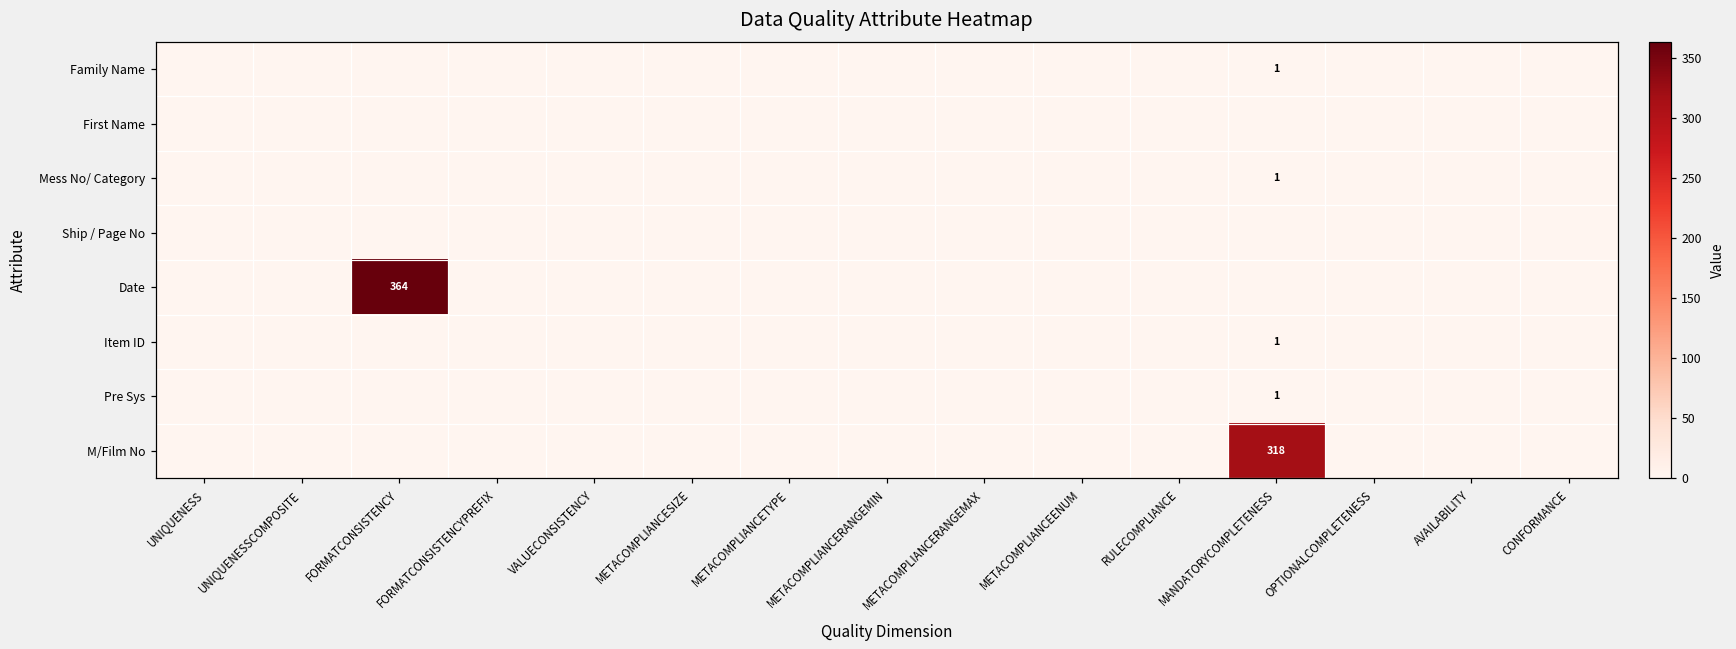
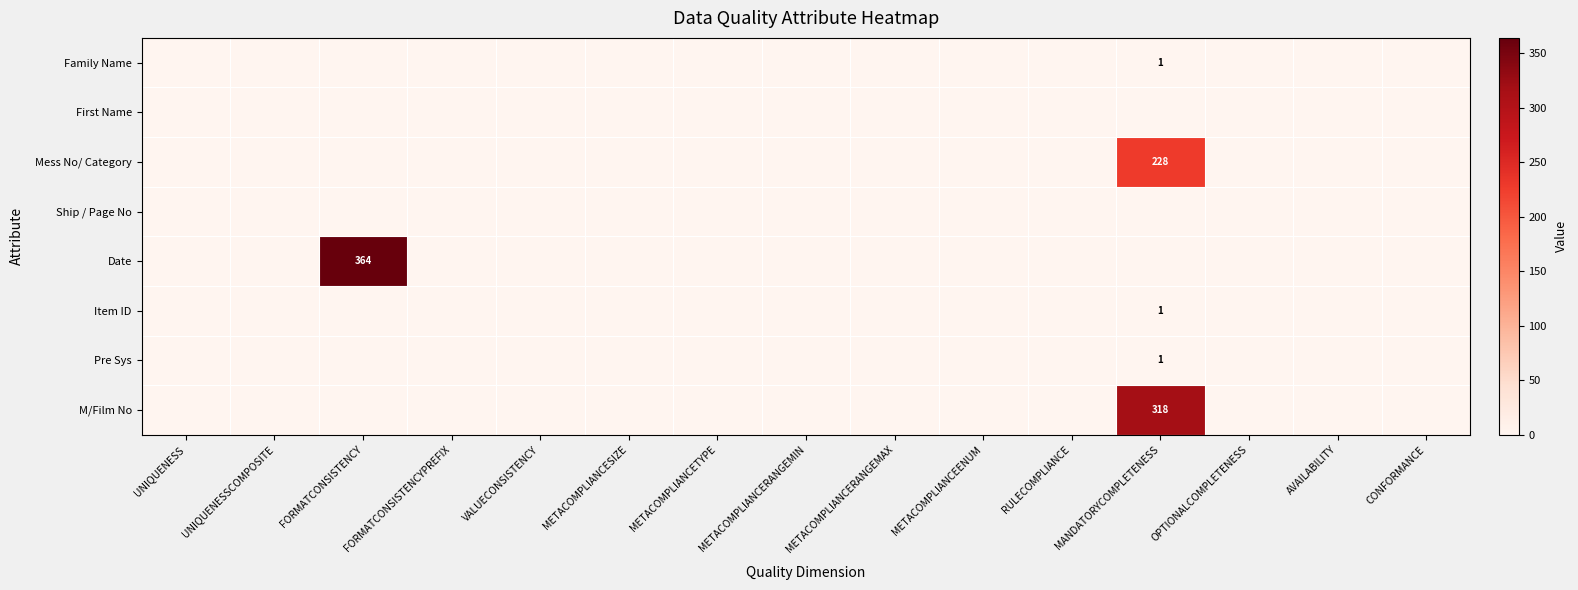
  {
    "Family Name": {
      "MANDATORYCOMPLETENESS": 1
    },
    "Mess No/ Category": {
-     "MANDATORYCOMPLETENESS": 1
+     "MANDATORYCOMPLETENESS": 228
    },
    "Date": {
      "FORMATCONSISTENCY": 364
    },
    "Item ID": {
      "MANDATORYCOMPLETENESS": 1
    },
    "Pre Sys": {
      "MANDATORYCOMPLETENESS": 1
    },
    "M/Film No": {
      "MANDATORYCOMPLETENESS": 318
    }
  }
